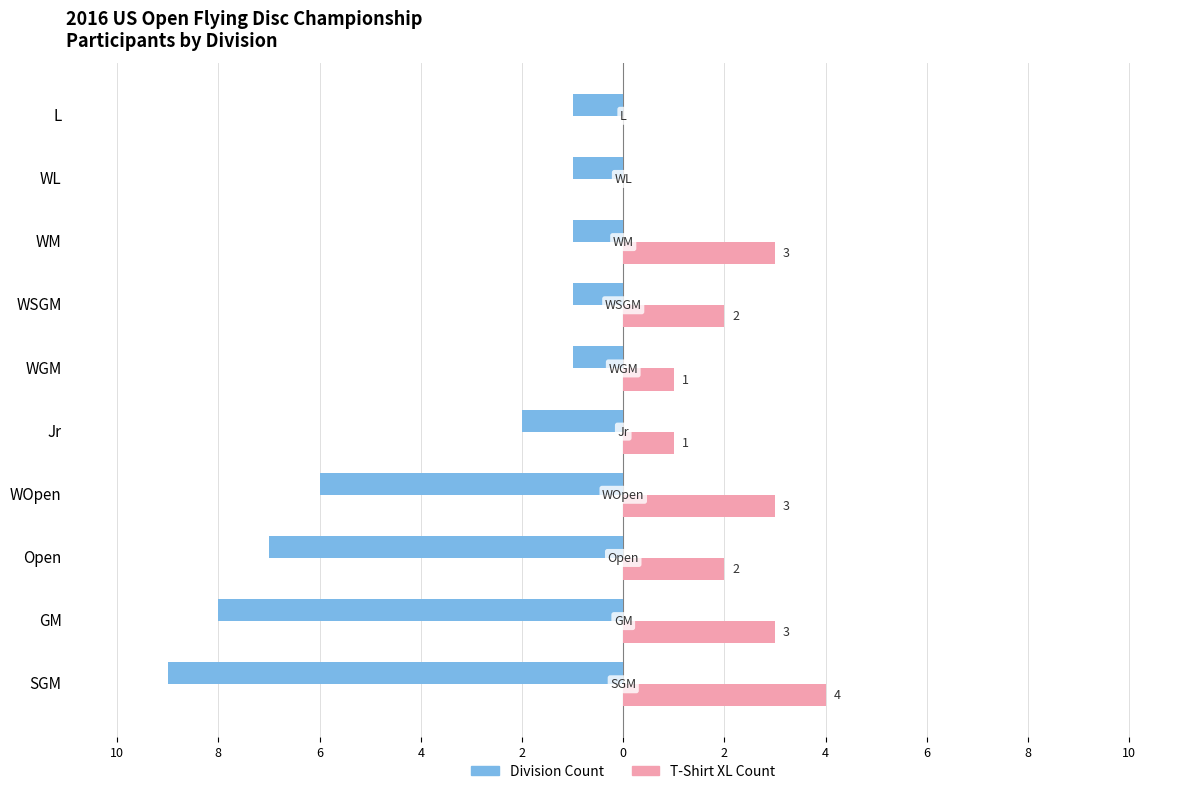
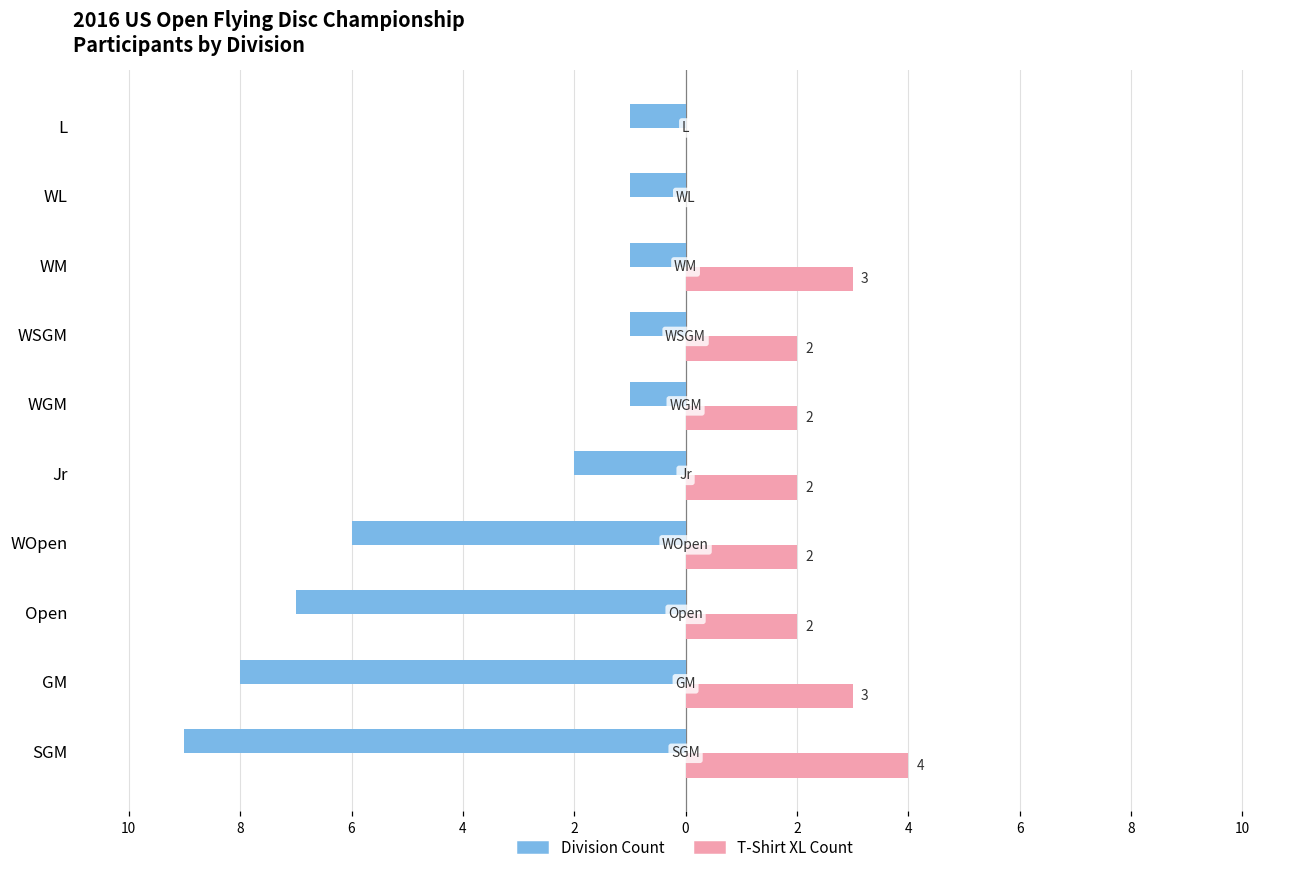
  {
    "T-Shirt XL Count": {
      "WM": 3,
      "WSGM": 2,
-     "WGM": 1,
-     "Jr": 1,
-     "WOpen": 3,
+     "WGM": 2,
+     "Jr": 2,
+     "WOpen": 2,
      "Open": 2,
      "GM": 3,
      "SGM": 4
    }
  }
